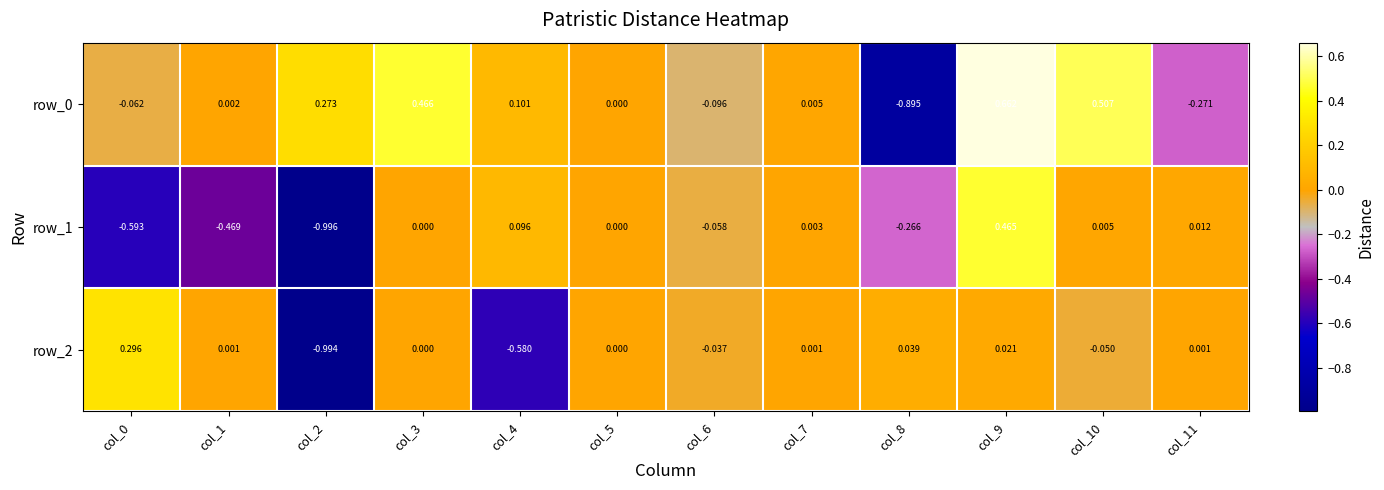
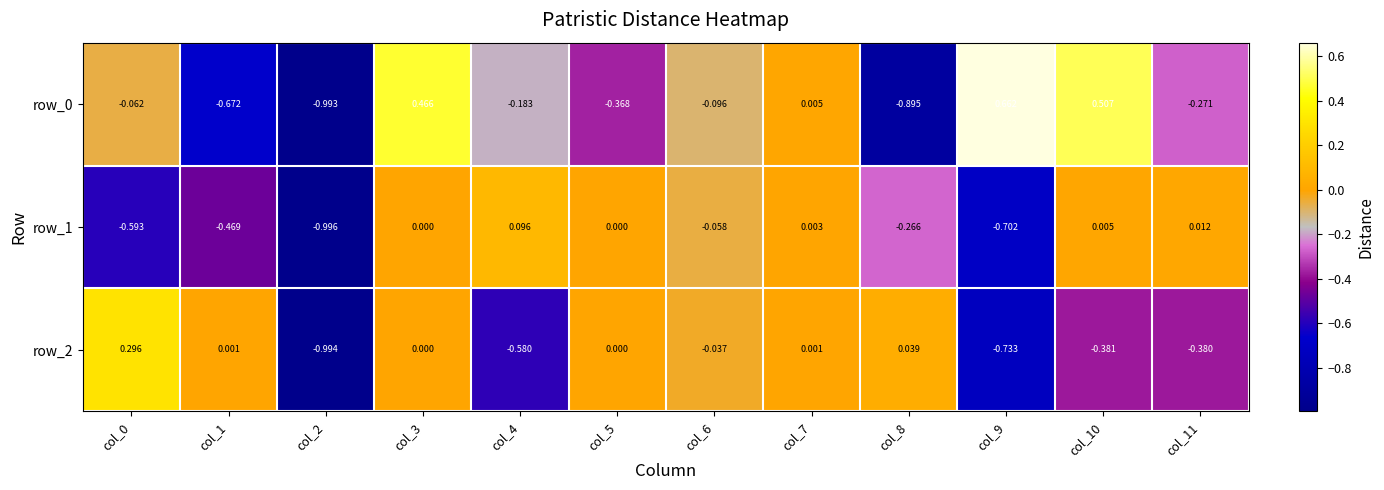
  {
    "row_0": {
      "col_0": -0.062,
-     "col_1": 0.002,
-     "col_2": 0.273,
+     "col_1": -0.672,
+     "col_2": -0.993,
      "col_3": 0.466,
-     "col_4": 0.101,
-     "col_5": 0.000,
+     "col_4": -0.183,
+     "col_5": -0.368,
      "col_6": -0.096,
      "col_7": 0.005,
      "col_8": -0.895,
      "col_10": 0.507,
      "col_11": -0.271
    },
    "row_1": {
      "col_0": -0.593,
      "col_1": -0.469,
      "col_2": -0.996,
      "col_3": 0.000,
      "col_4": 0.096,
      "col_5": 0.000,
      "col_6": -0.058,
      "col_7": 0.003,
      "col_8": -0.266,
-     "col_9": 0.465,
+     "col_9": -0.702,
      "col_10": 0.005,
      "col_11": 0.012
    },
    "row_2": {
      "col_0": 0.296,
      "col_1": 0.001,
      "col_2": -0.994,
      "col_3": 0.000,
      "col_4": -0.580,
      "col_5": 0.000,
      "col_6": -0.037,
      "col_7": 0.001,
      "col_8": 0.039,
-     "col_9": 0.021,
-     "col_10": -0.050,
-     "col_11": 0.001
+     "col_9": -0.733,
+     "col_10": -0.381,
+     "col_11": -0.380
    }
  }
